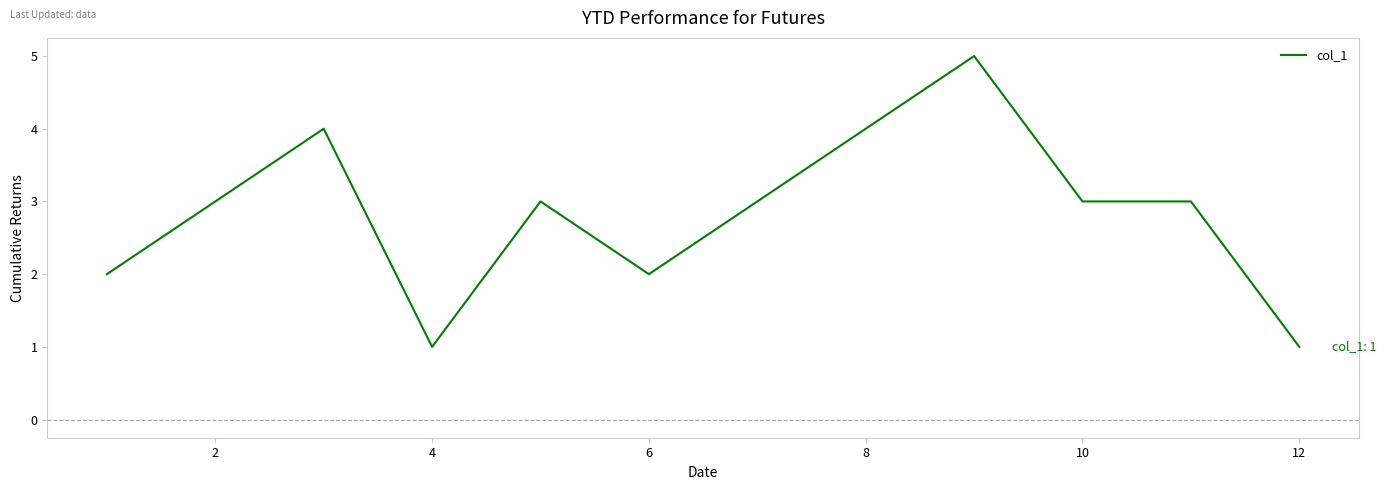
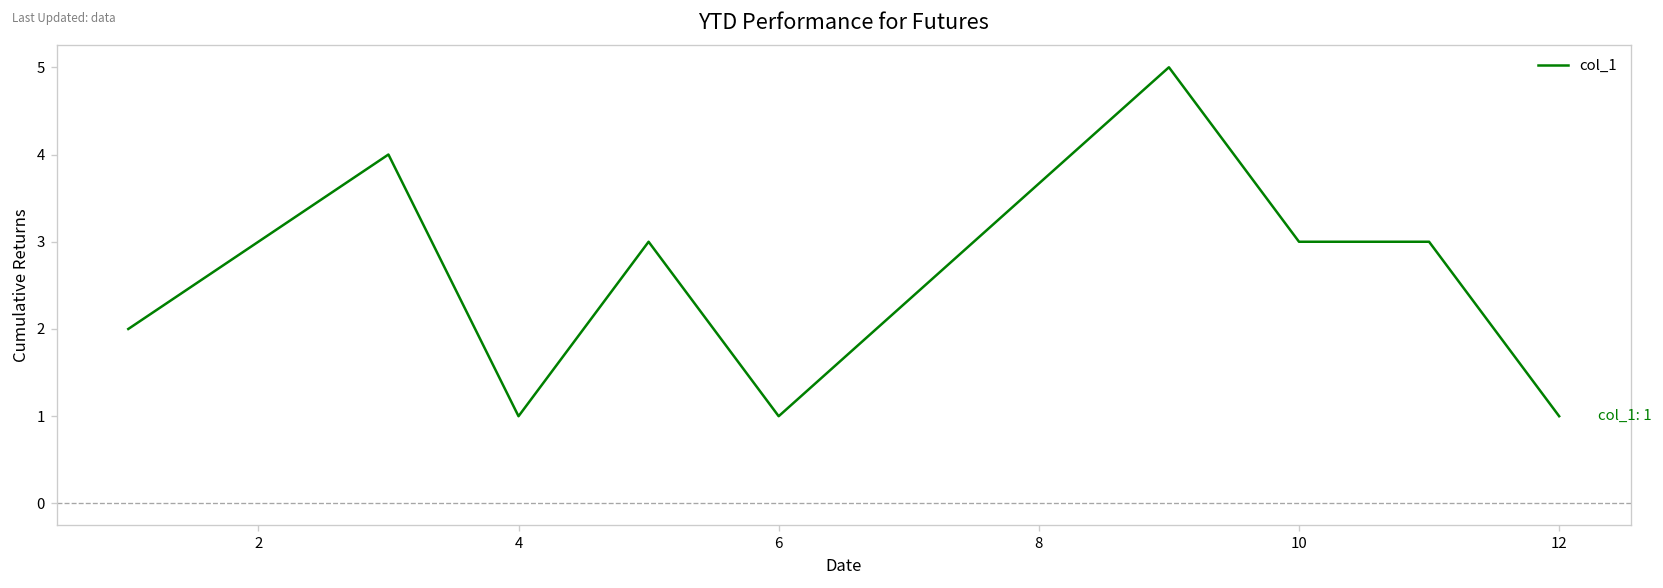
  {
    "4": 1,
-   "6": 2,
+   "6": 1,
    "10": 3,
    "12": 1
  }
